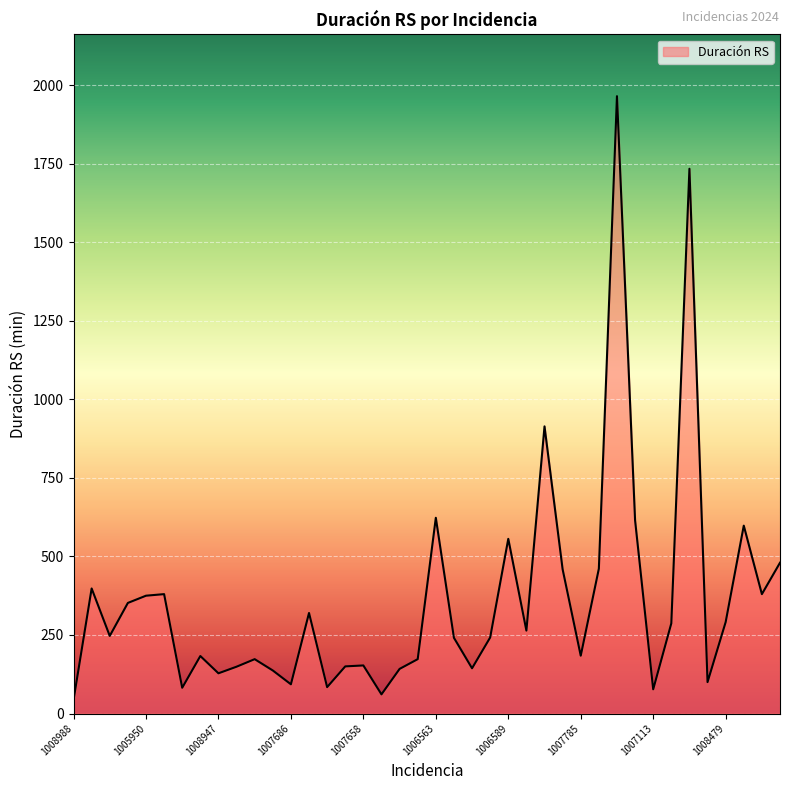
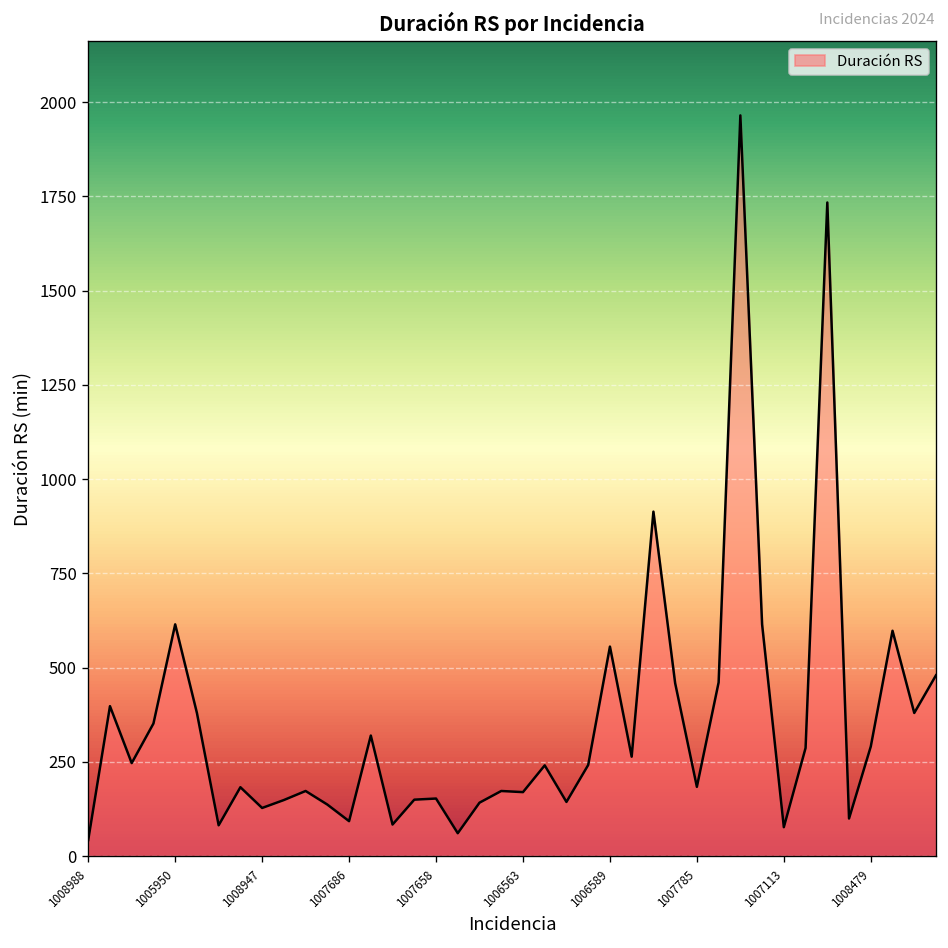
  {
    "1008988": 40,
-   "1005950": 380,
+   "1005950": 620,
    "1008947": 130,
    "1007686": 90,
    "1007658": 150,
-   "1006563": 620,
+   "1006563": 170,
    "1006589": 560,
    "1007785": 180,
    "1007113": 80,
    "1008479": 290
  }
